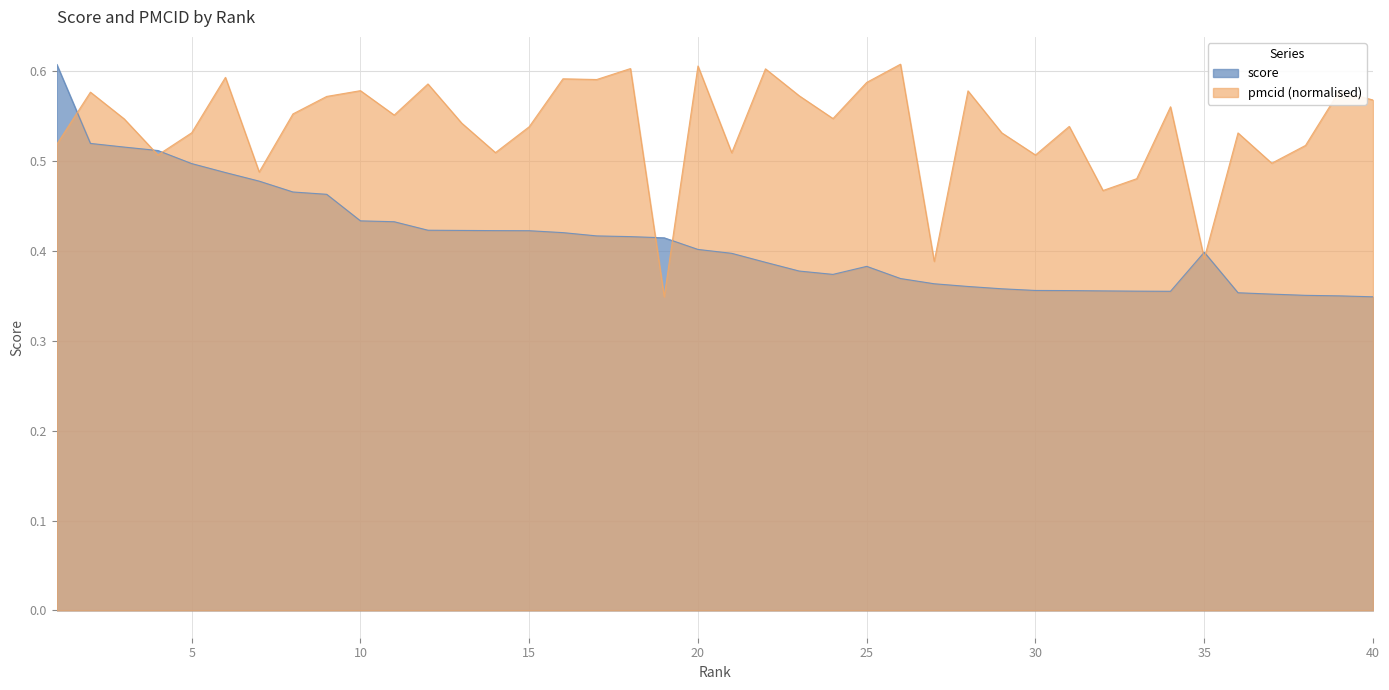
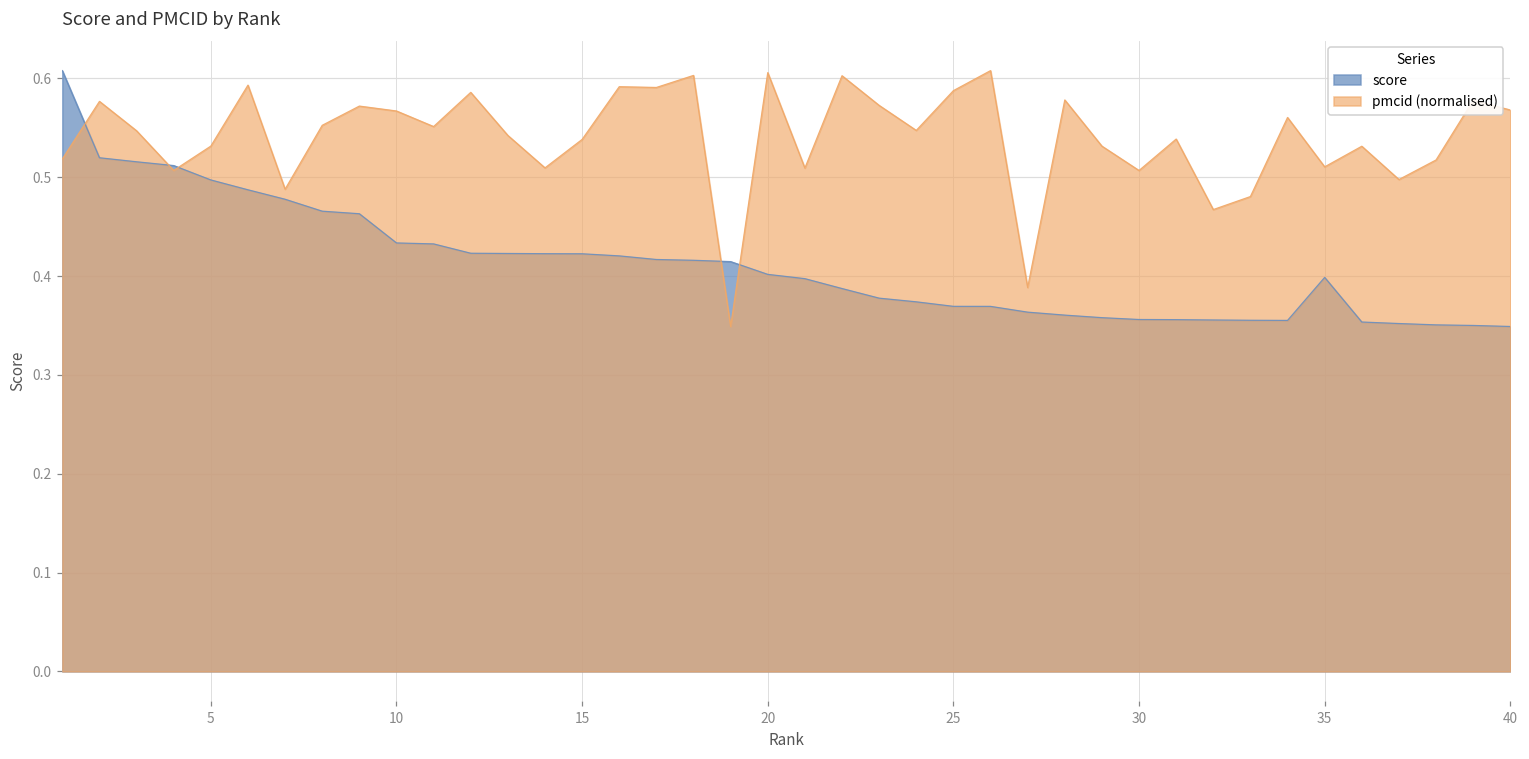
  {
    "score": {
      "5": 0.50,
      "10": 0.43,
      "15": 0.42,
      "20": 0.40,
-     "25": 0.38,
+     "25": 0.37,
      "30": 0.36,
      "35": 0.40,
      "40": 0.35
    },
    "pmcid (normalised)": {
      "5": 0.53,
-     "10": 0.58,
+     "10": 0.57,
      "15": 0.54,
      "20": 0.61,
      "25": 0.59,
      "30": 0.51,
-     "35": 0.39,
+     "35": 0.51,
      "40": 0.57
    }
  }
